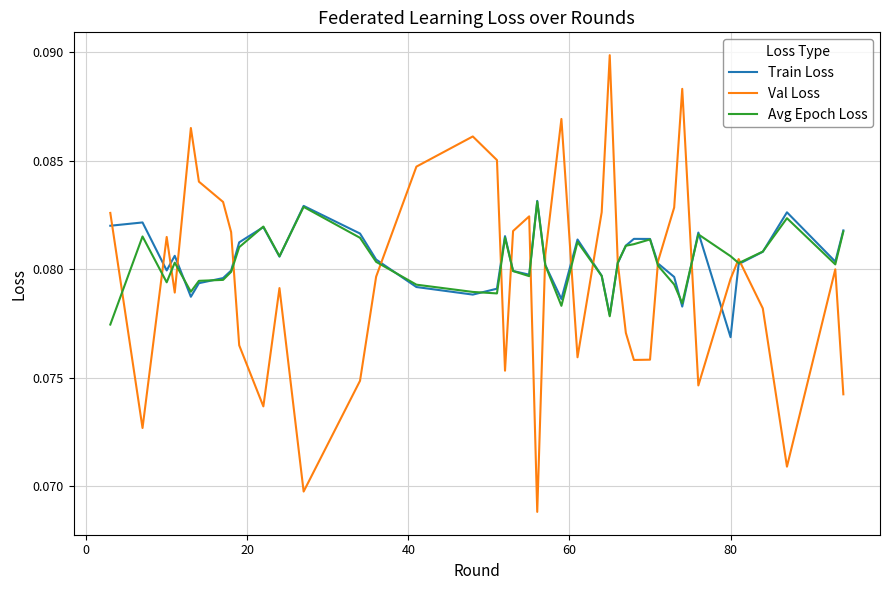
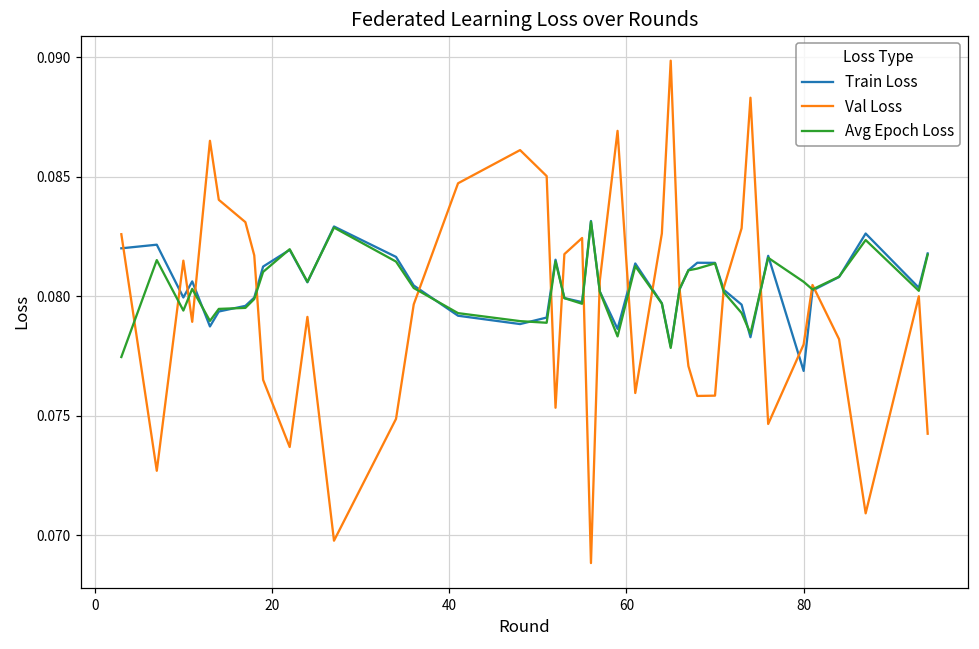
  {
    "Train Loss": {
      "80": 0.0769
    },
    "Val Loss": {
-     "80": 0.0796
+     "80": 0.0780
    },
    "Avg Epoch Loss": {
      "80": 0.0806
    }
  }
